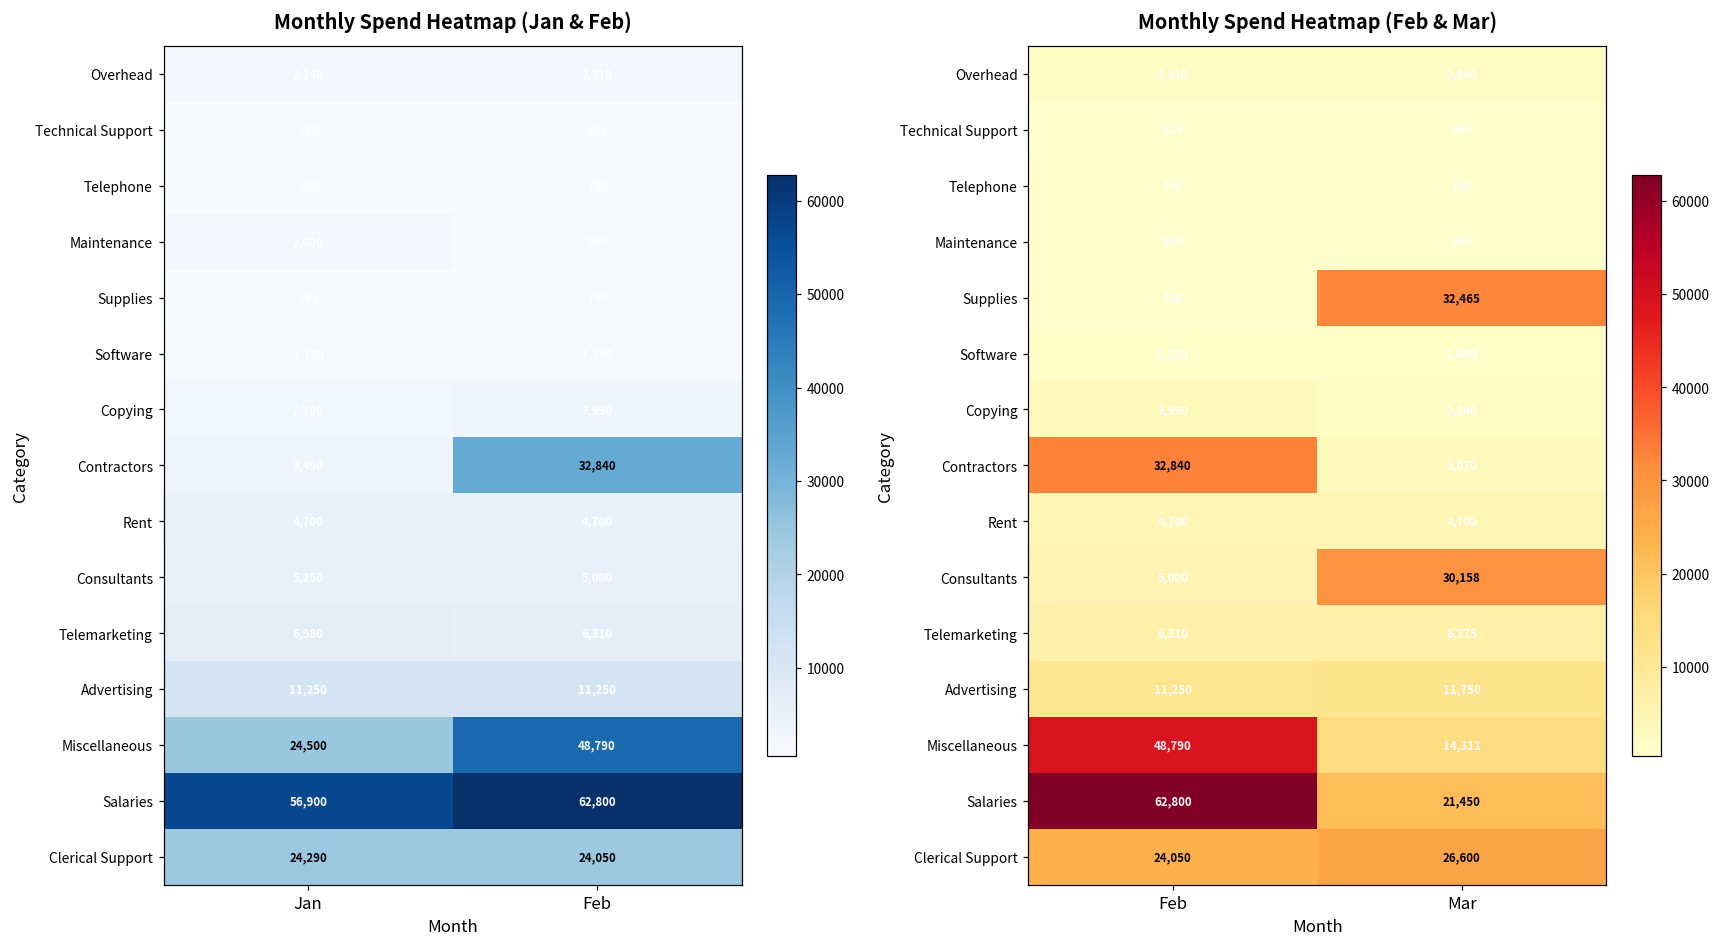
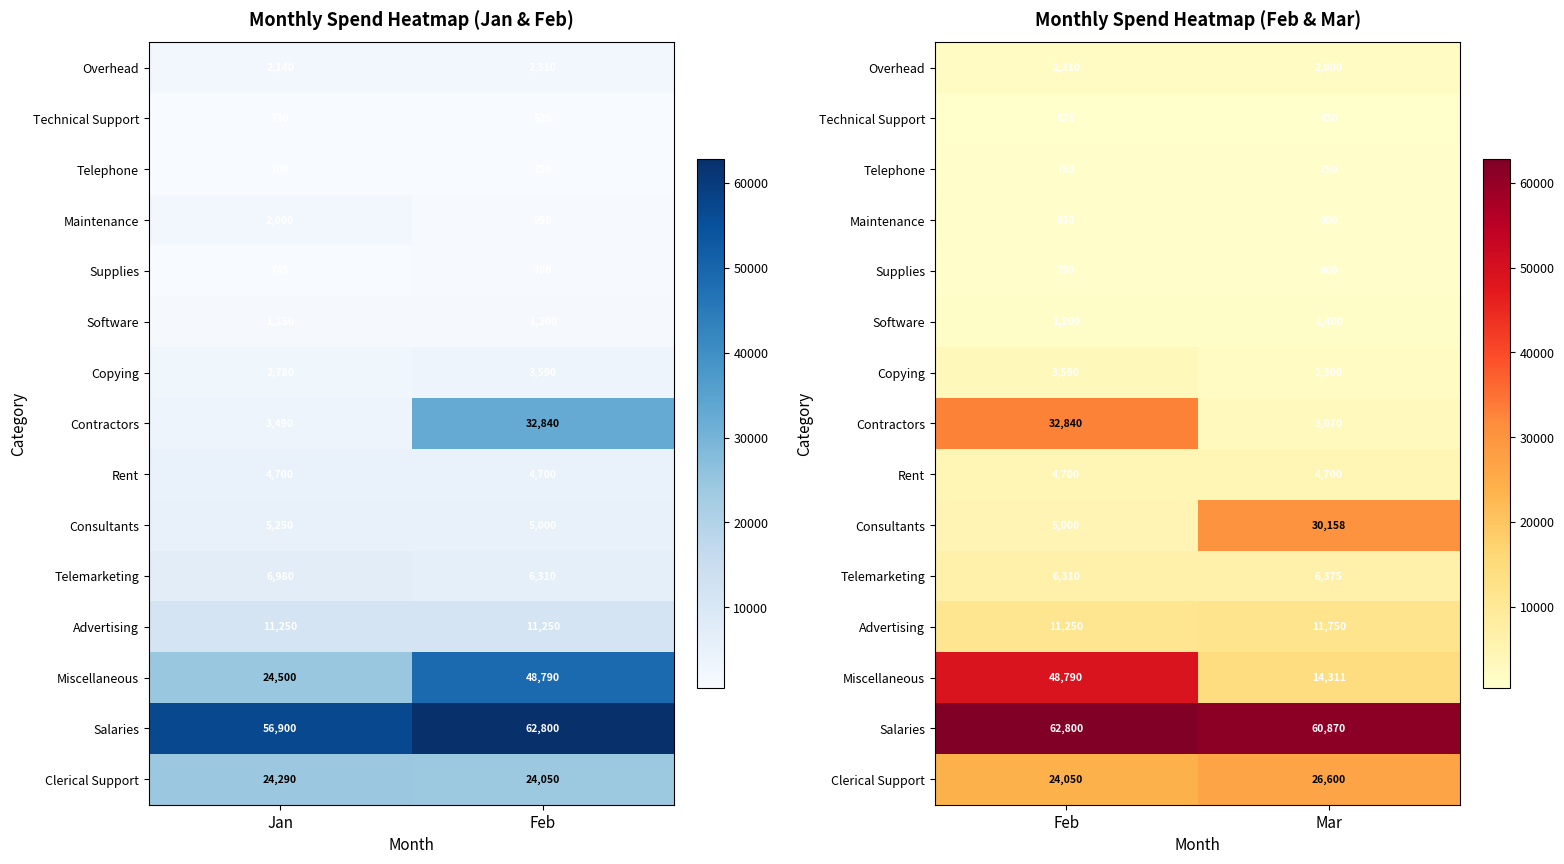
  {
    "Monthly Spend Heatmap (Jan & Feb)": {
      "Contractors": {
        "Feb": "32,840"
      },
      "Miscellaneous": {
        "Jan": "24,500",
        "Feb": "48,790"
      },
      "Salaries": {
        "Jan": "56,900",
        "Feb": "62,800"
      },
      "Clerical Support": {
        "Jan": "24,290",
        "Feb": "24,050"
      }
    },
    "Monthly Spend Heatmap (Feb & Mar)": {
      "Overhead": {
        "Feb": "2,310",
        "Mar": "2,000"
      },
      "Technical Support": {
        "Feb": "525",
        "Mar": "430"
      },
      "Telephone": {
        "Feb": "750",
        "Mar": "750"
      },
      "Maintenance": {
        "Feb": "950",
        "Mar": "800"
      },
      "Supplies": {
        "Feb": "780",
-       "Mar": "32,465"
+       "Mar": "900"
      },
      "Software": {
        "Feb": "1,200",
        "Mar": "1,400"
      },
      "Copying": {
        "Feb": "3,590",
        "Mar": "2,300"
      },
      "Contractors": {
        "Feb": "32,840",
        "Mar": "3,070"
      },
      "Rent": {
        "Feb": "4,700",
        "Mar": "4,700"
      },
      "Consultants": {
        "Feb": "5,000",
        "Mar": "30,158"
      },
      "Telemarketing": {
        "Feb": "6,310",
        "Mar": "6,375"
      },
      "Advertising": {
        "Feb": "11,250",
        "Mar": "11,750"
      },
      "Miscellaneous": {
        "Feb": "48,790",
        "Mar": "14,311"
      },
      "Salaries": {
        "Feb": "62,800",
-       "Mar": "21,450"
+       "Mar": "60,870"
      },
      "Clerical Support": {
        "Feb": "24,050",
        "Mar": "26,600"
      }
    }
  }
